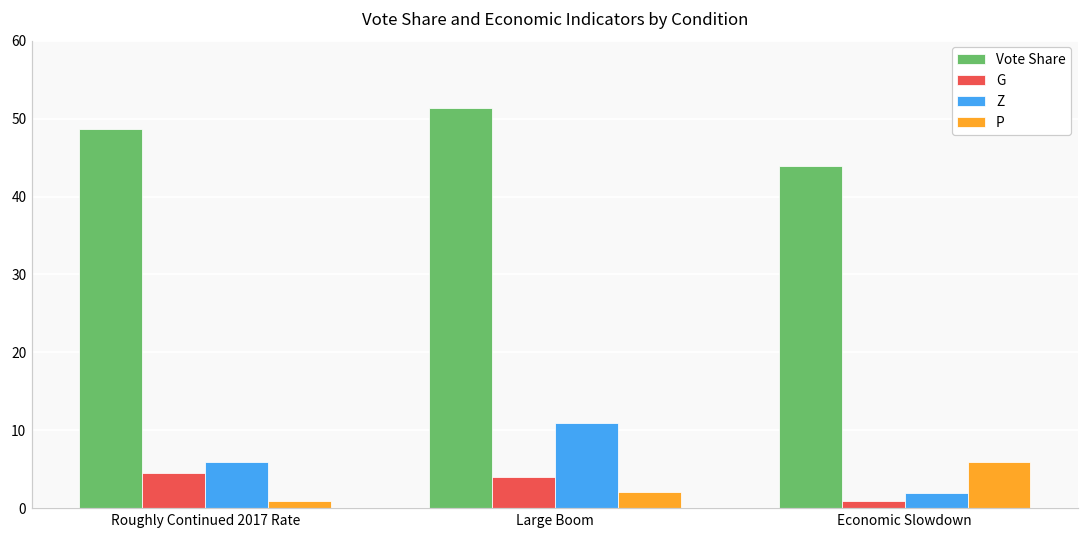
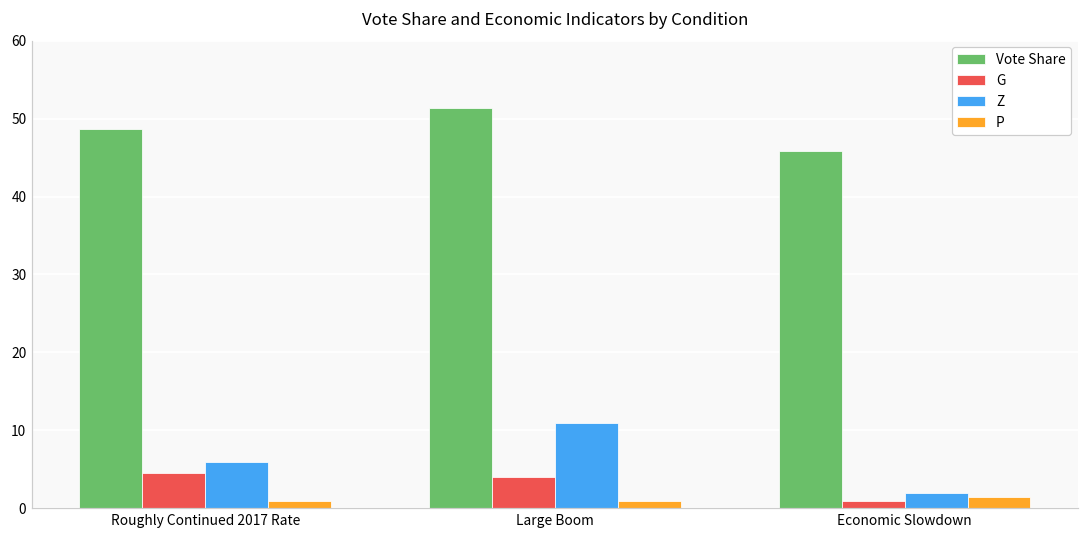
  {
    "Vote Share": {
      "Roughly Continued 2017 Rate": 49,
      "Large Boom": 51,
-     "Economic Slowdown": 44
+     "Economic Slowdown": 46
    },
    "G": {
      "Roughly Continued 2017 Rate": 5,
      "Large Boom": 4,
      "Economic Slowdown": 1
    },
    "Z": {
      "Roughly Continued 2017 Rate": 6,
      "Large Boom": 11,
      "Economic Slowdown": 2
    },
    "P": {
      "Roughly Continued 2017 Rate": 1,
-     "Large Boom": 2,
-     "Economic Slowdown": 6
+     "Large Boom": 1,
+     "Economic Slowdown": 2
    }
  }
